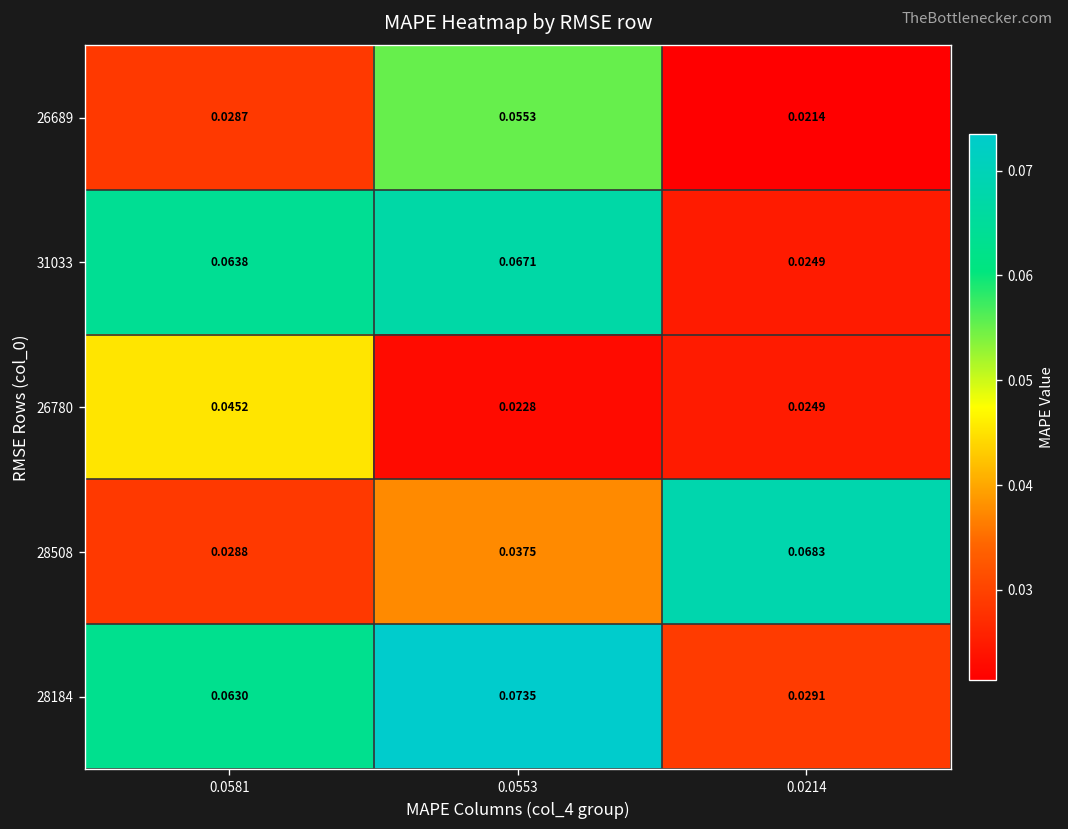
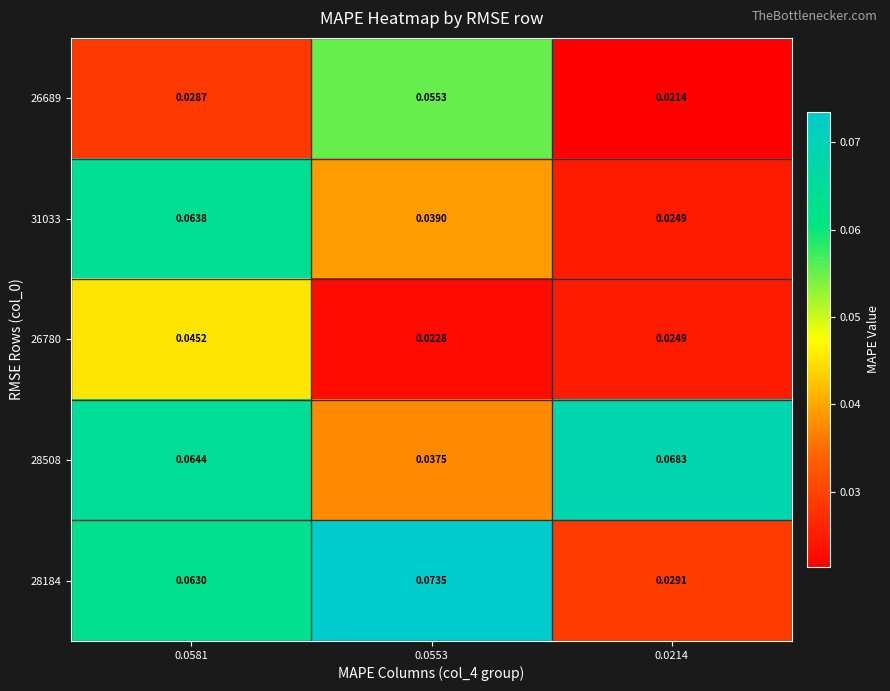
  {
    "26689": {
      "0.0581": 0.0287,
      "0.0553": 0.0553,
      "0.0214": 0.0214
    },
    "31033": {
      "0.0581": 0.0638,
-     "0.0553": 0.0671,
+     "0.0553": 0.0390,
      "0.0214": 0.0249
    },
    "26780": {
      "0.0581": 0.0452,
      "0.0553": 0.0228,
      "0.0214": 0.0249
    },
    "28508": {
-     "0.0581": 0.0288,
+     "0.0581": 0.0644,
      "0.0553": 0.0375,
      "0.0214": 0.0683
    },
    "28184": {
      "0.0581": 0.0630,
      "0.0553": 0.0735,
      "0.0214": 0.0291
    }
  }
